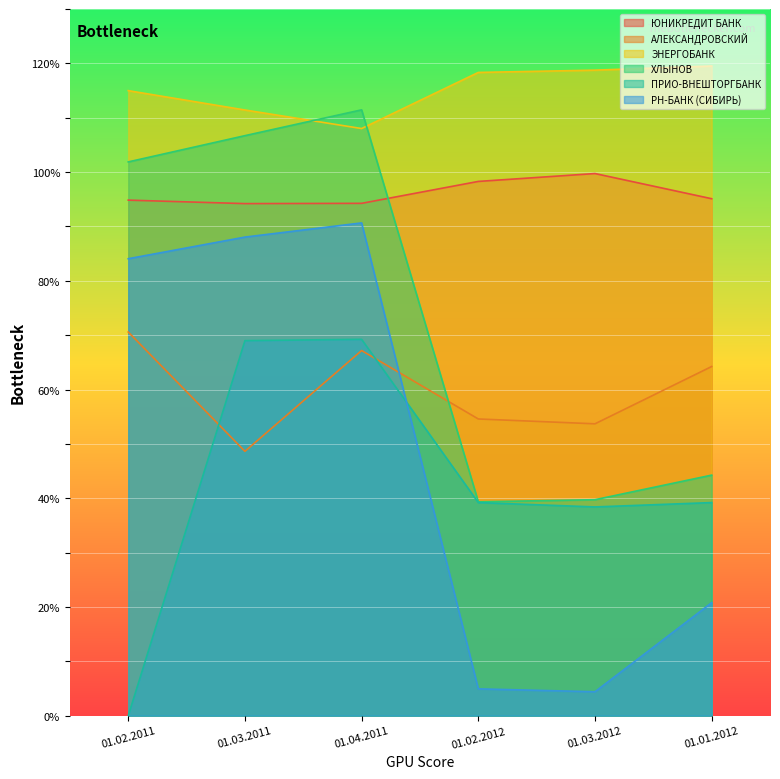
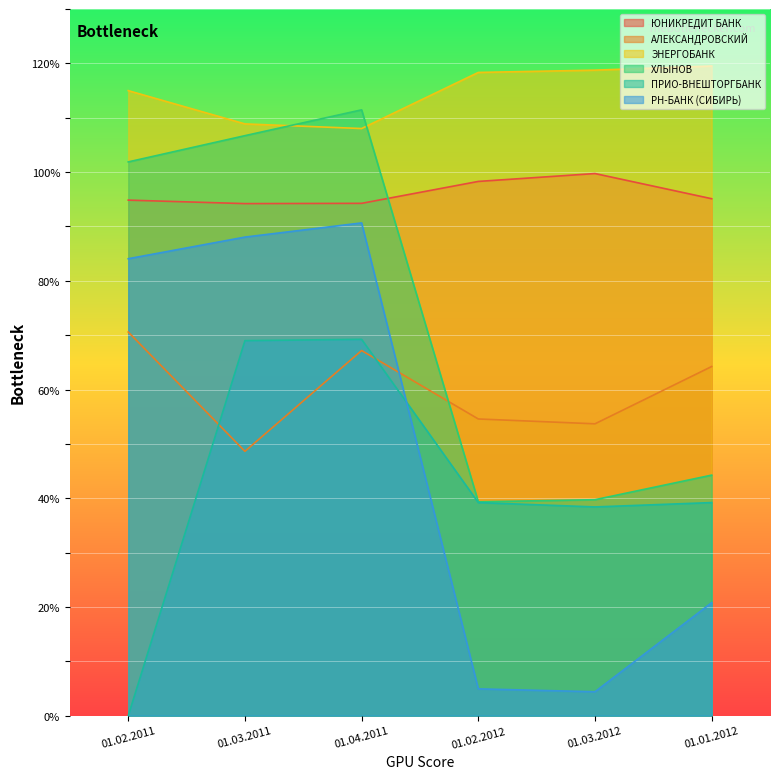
  {
    "ЭНЕРГОБАНК": {
      "01.02.2011": "115%",
-     "01.03.2011": "111%",
+     "01.03.2011": "109%",
      "01.04.2011": "108%",
      "01.02.2012": "118%",
      "01.03.2012": "119%"
    },
    "РН-БАНК (СИБИРЬ)": {
      "01.02.2011": "84%",
      "01.03.2011": "88%",
      "01.04.2011": "91%",
      "01.02.2012": "5%",
      "01.03.2012": "4%",
      "01.01.2012": "21%"
    }
  }
